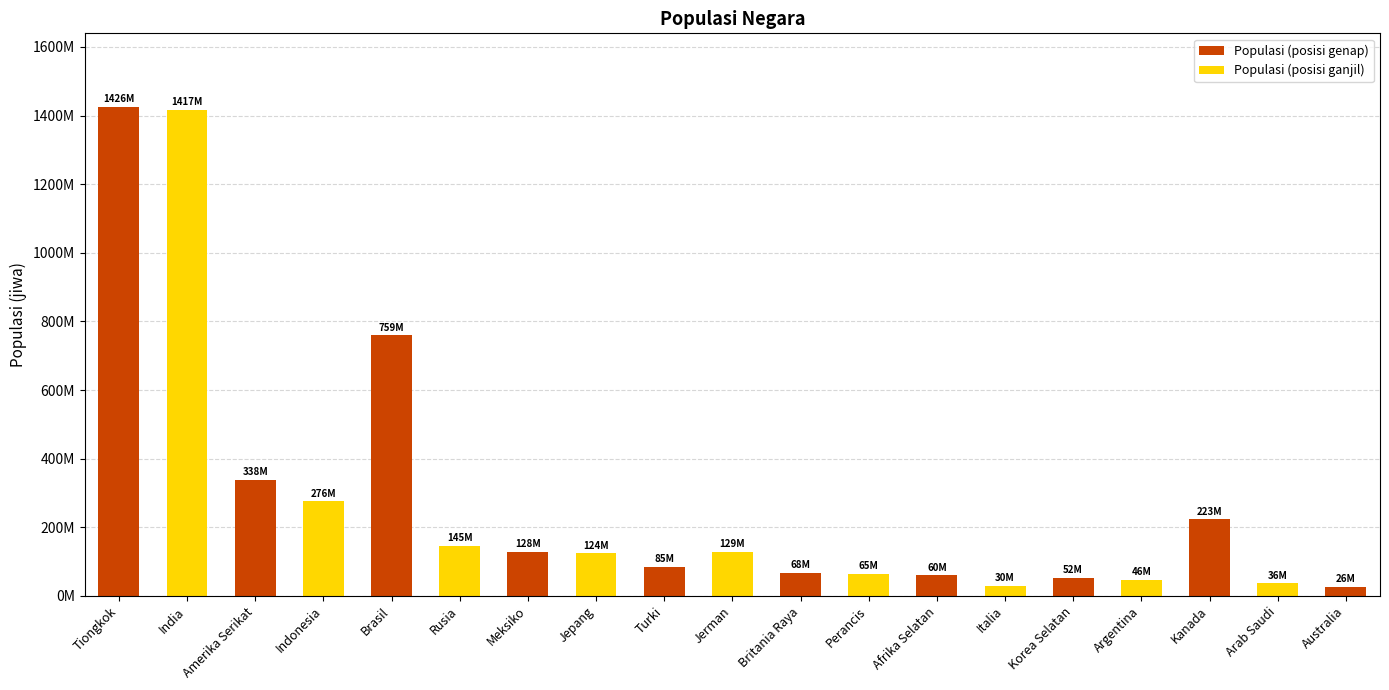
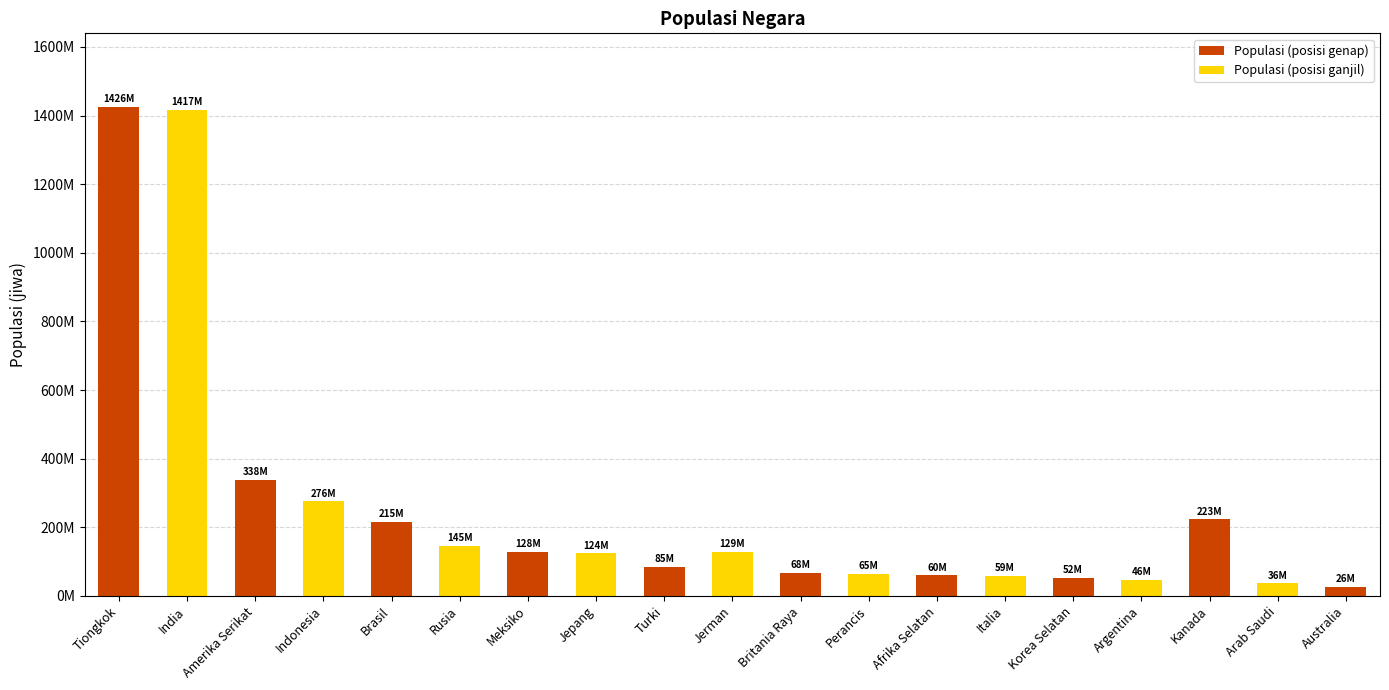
  {
    "Tiongkok": "1426M",
    "India": "1417M",
    "Amerika Serikat": "338M",
    "Indonesia": "276M",
-   "Brasil": "759M",
+   "Brasil": "215M",
    "Rusia": "145M",
    "Meksiko": "128M",
    "Jepang": "124M",
    "Turki": "85M",
    "Jerman": "129M",
    "Britania Raya": "68M",
    "Perancis": "65M",
    "Afrika Selatan": "60M",
-   "Italia": "30M",
+   "Italia": "59M",
    "Korea Selatan": "52M",
    "Argentina": "46M",
    "Kanada": "223M",
    "Arab Saudi": "36M",
    "Australia": "26M"
  }
